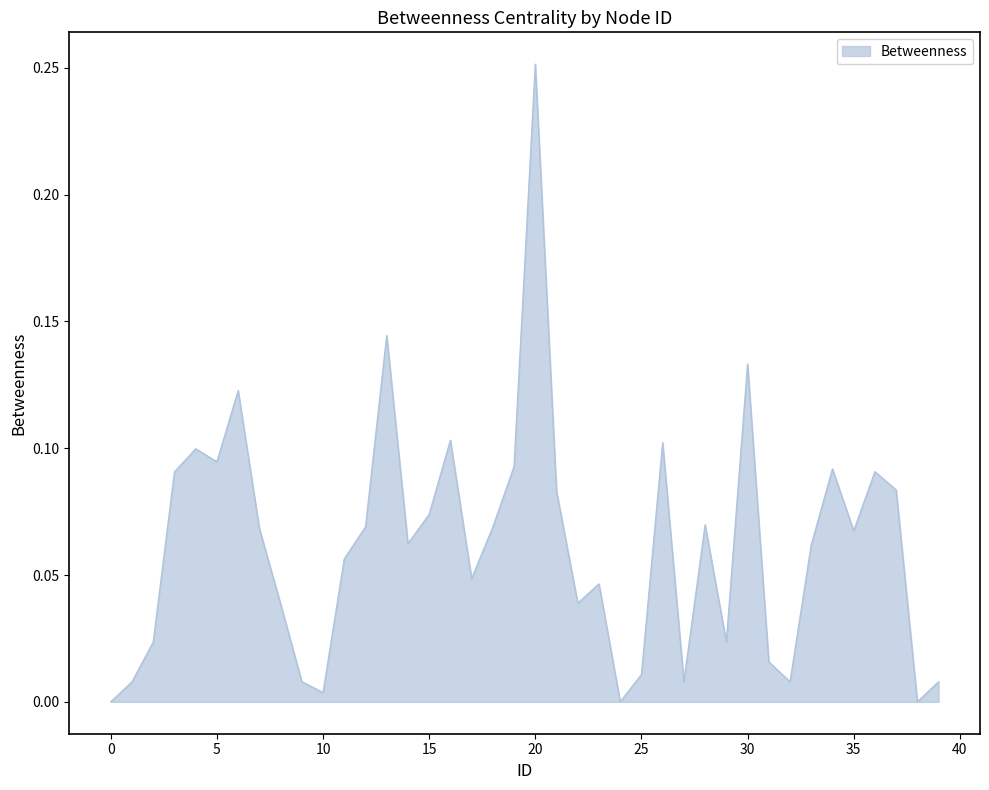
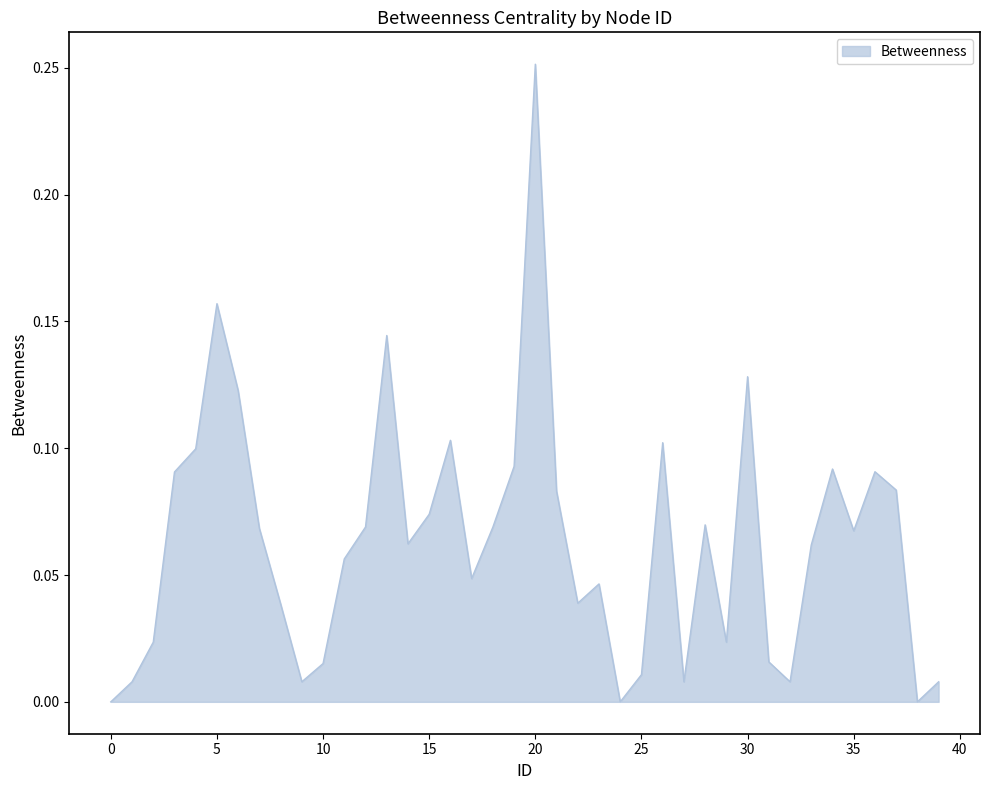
  {
    "0": 0.000,
-   "5": 0.095,
-   "10": 0.004,
+   "5": 0.157,
+   "10": 0.015,
    "15": 0.074,
    "20": 0.251,
    "25": 0.011,
-   "30": 0.133,
+   "30": 0.128,
    "35": 0.067
  }
